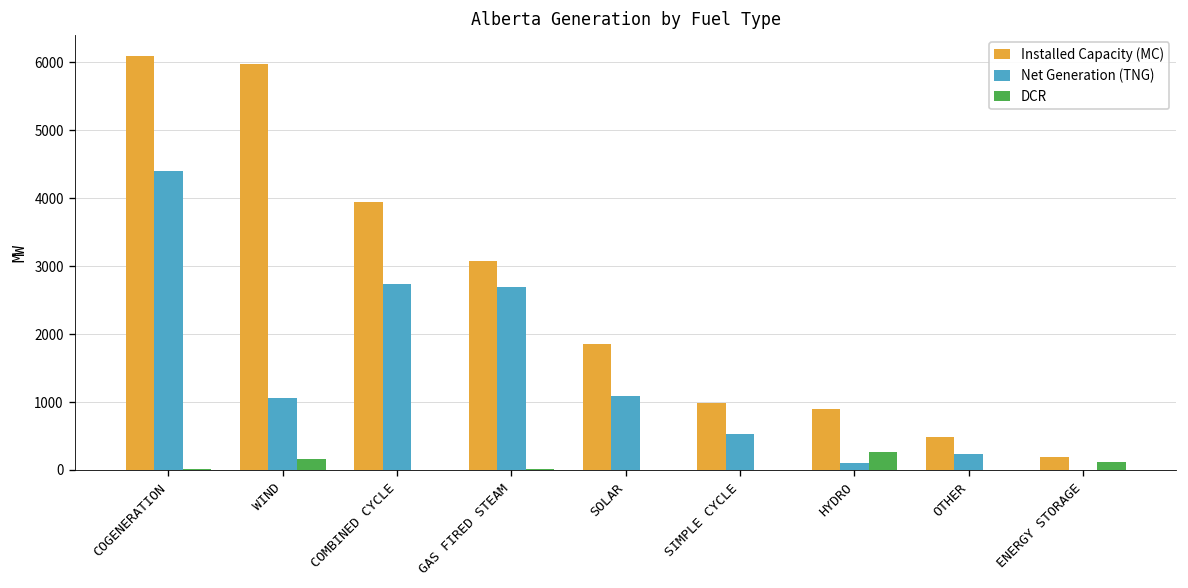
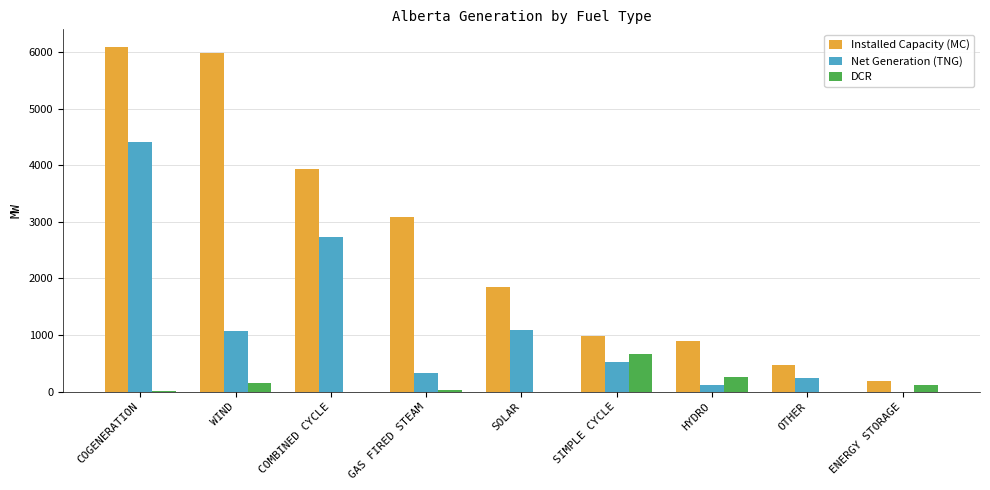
  {
    "Installed Capacity (MC)": {
      "COGENERATION": 6100,
      "WIND": 6000,
      "COMBINED CYCLE": 3900,
      "GAS FIRED STEAM": 3100,
      "SOLAR": 1900,
      "SIMPLE CYCLE": 1000,
      "HYDRO": 900,
      "OTHER": 500,
      "ENERGY STORAGE": 200
    },
    "Net Generation (TNG)": {
      "COGENERATION": 4400,
      "WIND": 1100,
      "COMBINED CYCLE": 2700,
-     "GAS FIRED STEAM": 2700,
+     "GAS FIRED STEAM": 300,
      "SOLAR": 1100,
      "SIMPLE CYCLE": 500,
      "HYDRO": 100,
      "OTHER": 200,
      "ENERGY STORAGE": 0
    },
    "DCR": {
      "WIND": 200,
      "COMBINED CYCLE": 0,
      "SOLAR": 0,
-     "SIMPLE CYCLE": 0,
+     "SIMPLE CYCLE": 700,
      "HYDRO": 300,
      "OTHER": 0,
      "ENERGY STORAGE": 100
    }
  }
